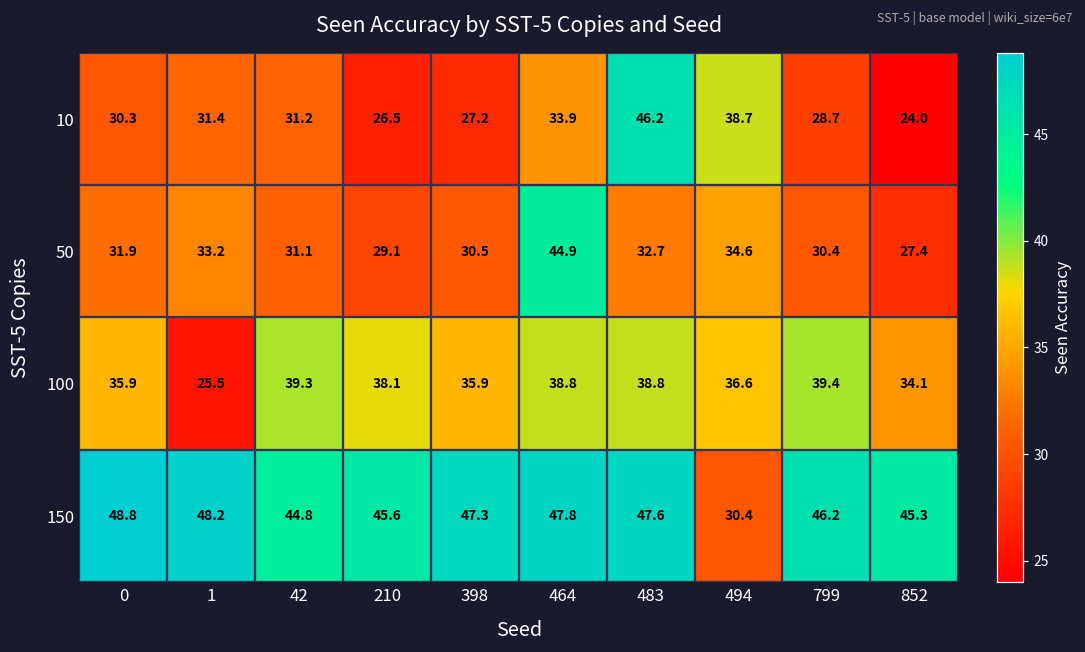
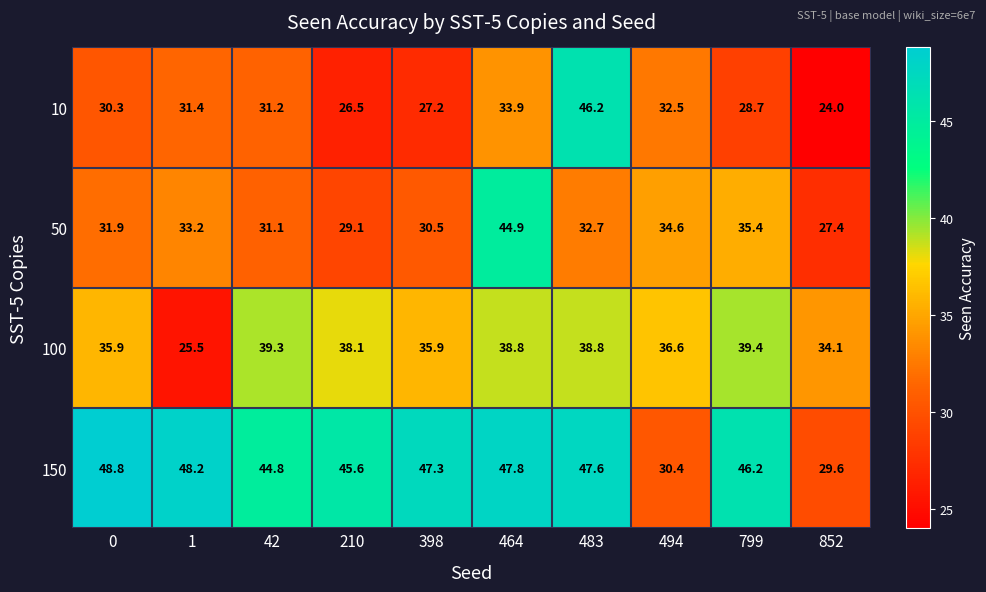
  {
    "10": {
      "0": 30.3,
      "1": 31.4,
      "42": 31.2,
      "210": 26.5,
      "398": 27.2,
      "464": 33.9,
      "483": 46.2,
-     "494": 38.7,
+     "494": 32.5,
      "799": 28.7,
      "852": 24.0
    },
    "50": {
      "0": 31.9,
      "1": 33.2,
      "42": 31.1,
      "210": 29.1,
      "398": 30.5,
      "464": 44.9,
      "483": 32.7,
      "494": 34.6,
-     "799": 30.4,
+     "799": 35.4,
      "852": 27.4
    },
    "100": {
      "0": 35.9,
      "1": 25.5,
      "42": 39.3,
      "210": 38.1,
      "398": 35.9,
      "464": 38.8,
      "483": 38.8,
      "494": 36.6,
      "799": 39.4,
      "852": 34.1
    },
    "150": {
      "0": 48.8,
      "1": 48.2,
      "42": 44.8,
      "210": 45.6,
      "398": 47.3,
      "464": 47.8,
      "483": 47.6,
      "494": 30.4,
      "799": 46.2,
-     "852": 45.3
+     "852": 29.6
    }
  }
